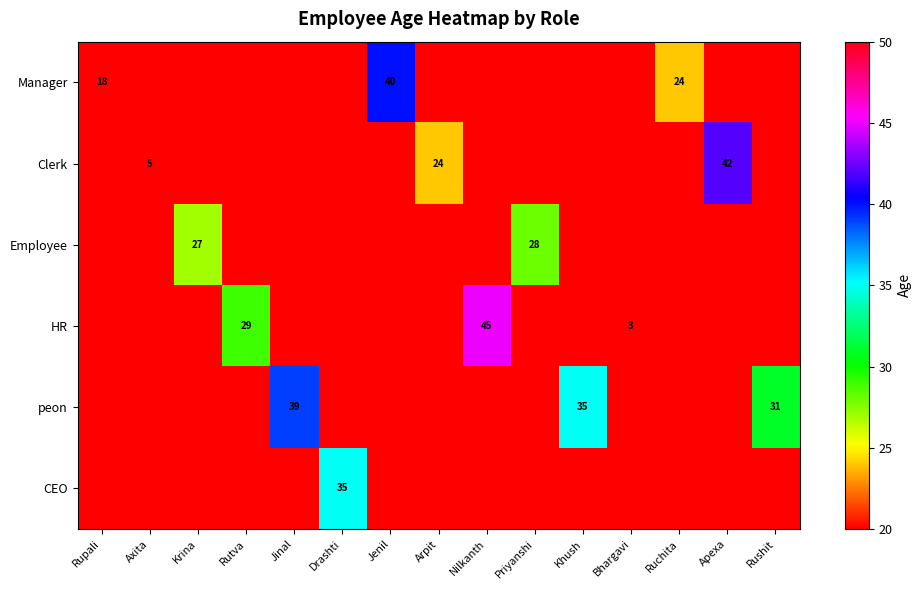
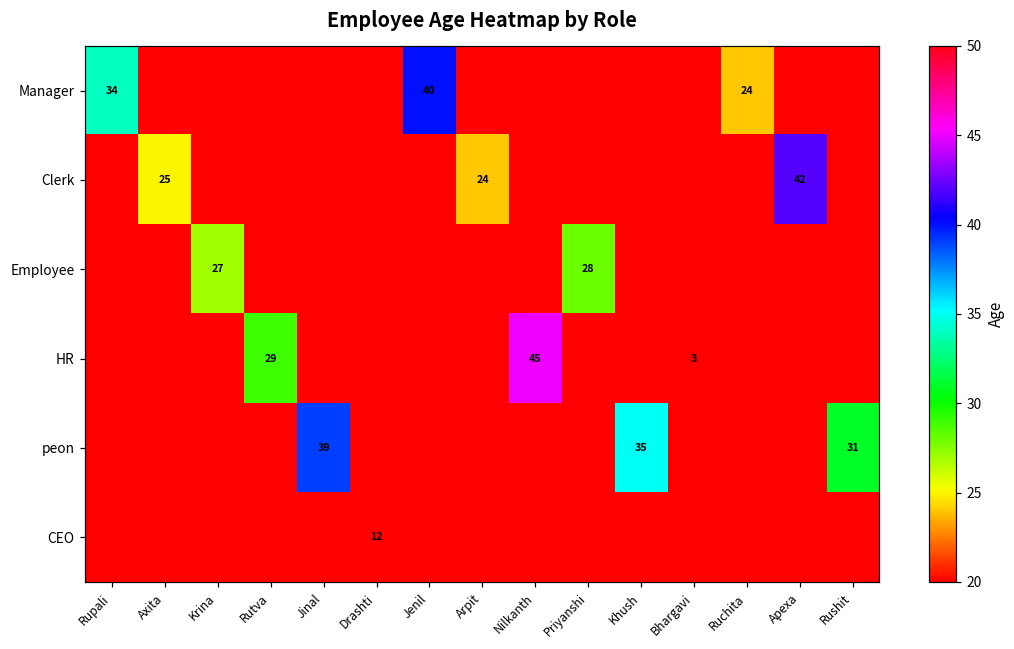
  {
    "Manager": {
-     "Rupali": 18,
+     "Rupali": 34,
      "Jenil": 40,
      "Ruchita": 24
    },
    "Clerk": {
-     "Axita": 5,
+     "Axita": 25,
      "Arpit": 24,
      "Apexa": 42
    },
    "Employee": {
      "Krina": 27,
      "Priyanshi": 28
    },
    "HR": {
      "Rutva": 29,
      "Nilkanth": 45,
      "Bhargavi": 3
    },
    "peon": {
      "Jinal": 39,
      "Khush": 35,
      "Rushit": 31
    },
    "CEO": {
-     "Drashti": 35
+     "Drashti": 12
    }
  }
